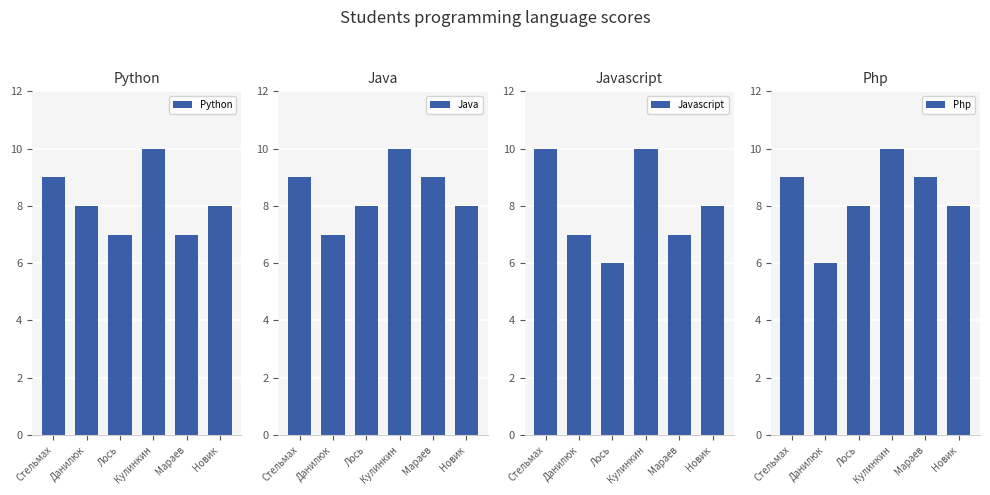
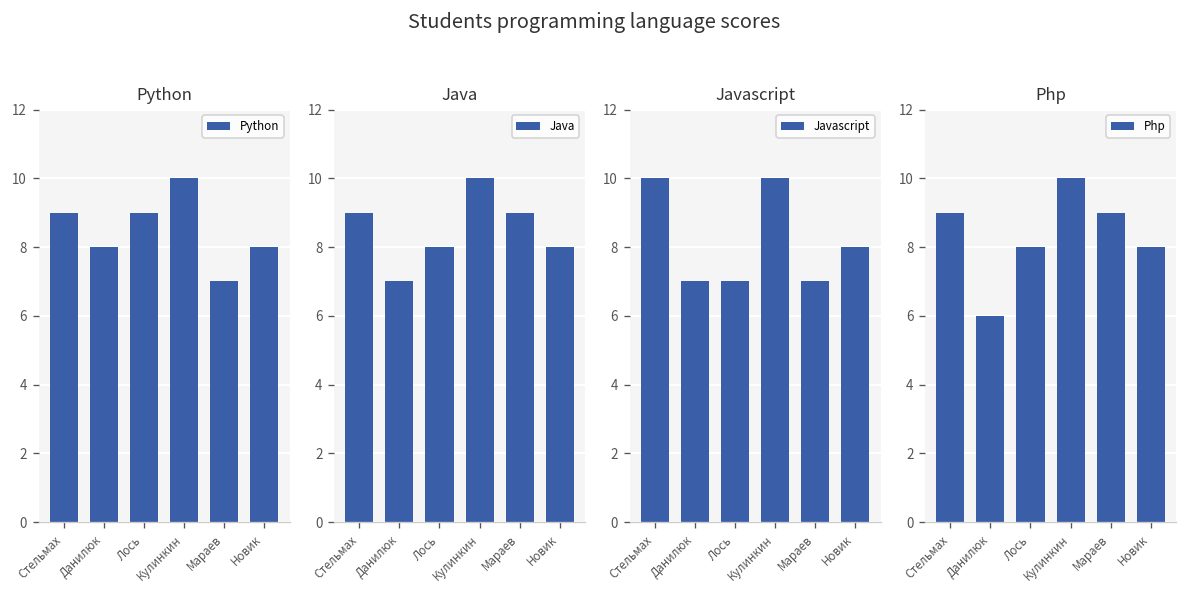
  {
    "Python": {
      "Стельмах": 9,
      "Данилюк": 8,
-     "Лось": 7,
+     "Лось": 9,
      "Кулинкин": 10,
      "Мараев": 7,
      "Новик": 8
    },
    "Java": {
      "Стельмах": 9.0,
      "Данилюк": 7.0,
      "Лось": 8.0,
      "Кулинкин": 10.0,
      "Мараев": 9.0,
      "Новик": 8.0
    },
    "Javascript": {
      "Стельмах": 10,
      "Данилюк": 7,
-     "Лось": 6,
+     "Лось": 7,
      "Кулинкин": 10,
      "Мараев": 7,
      "Новик": 8
    },
    "Php": {
      "Стельмах": 9.0,
      "Данилюк": 6.0,
      "Лось": 8.0,
      "Кулинкин": 10.0,
      "Мараев": 9.0,
      "Новик": 8.0
    }
  }
